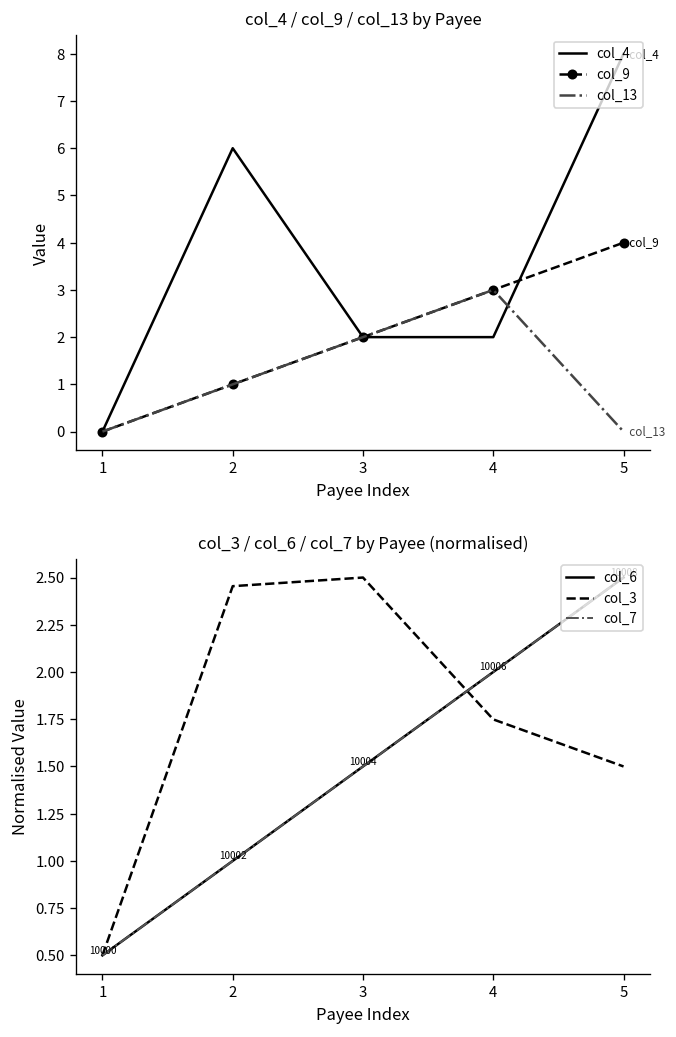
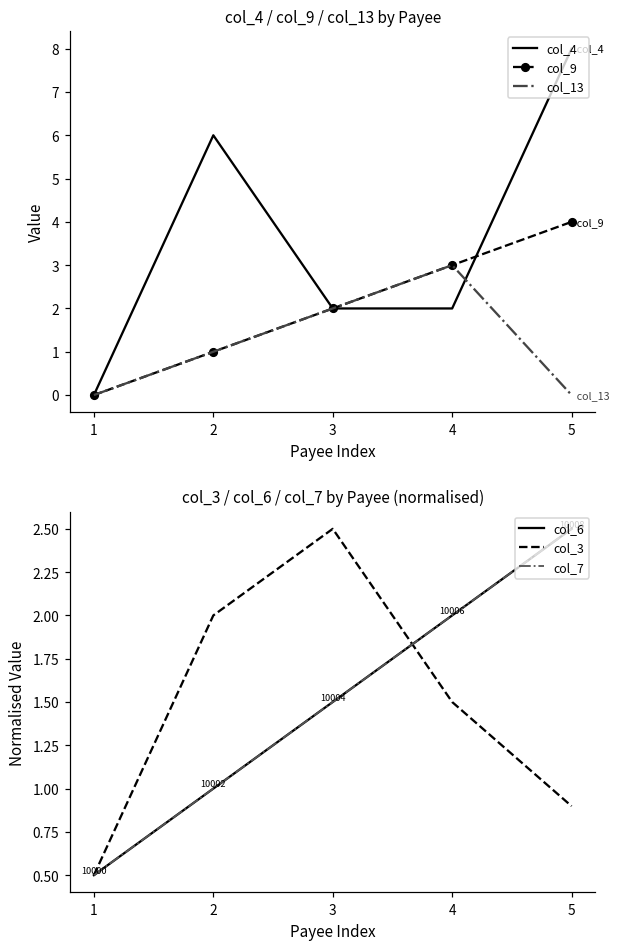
  {
    "col_3 / col_6 / col_7 by Payee (normalised)": {
      "col_3": {
-       "2": 2.45,
+       "2": 2.00,
        "3": 2.50,
-       "4": 1.75,
-       "5": 1.50
+       "4": 1.50,
+       "5": 0.90
      }
    }
  }
